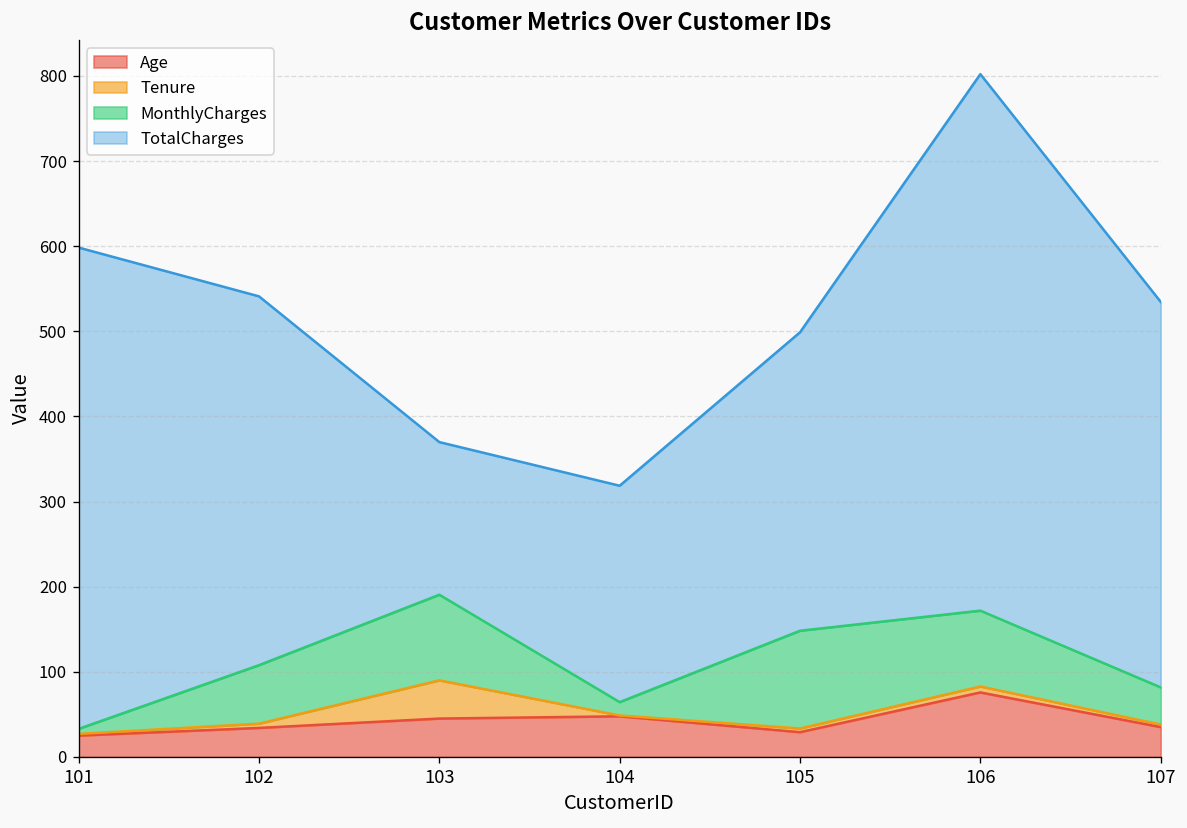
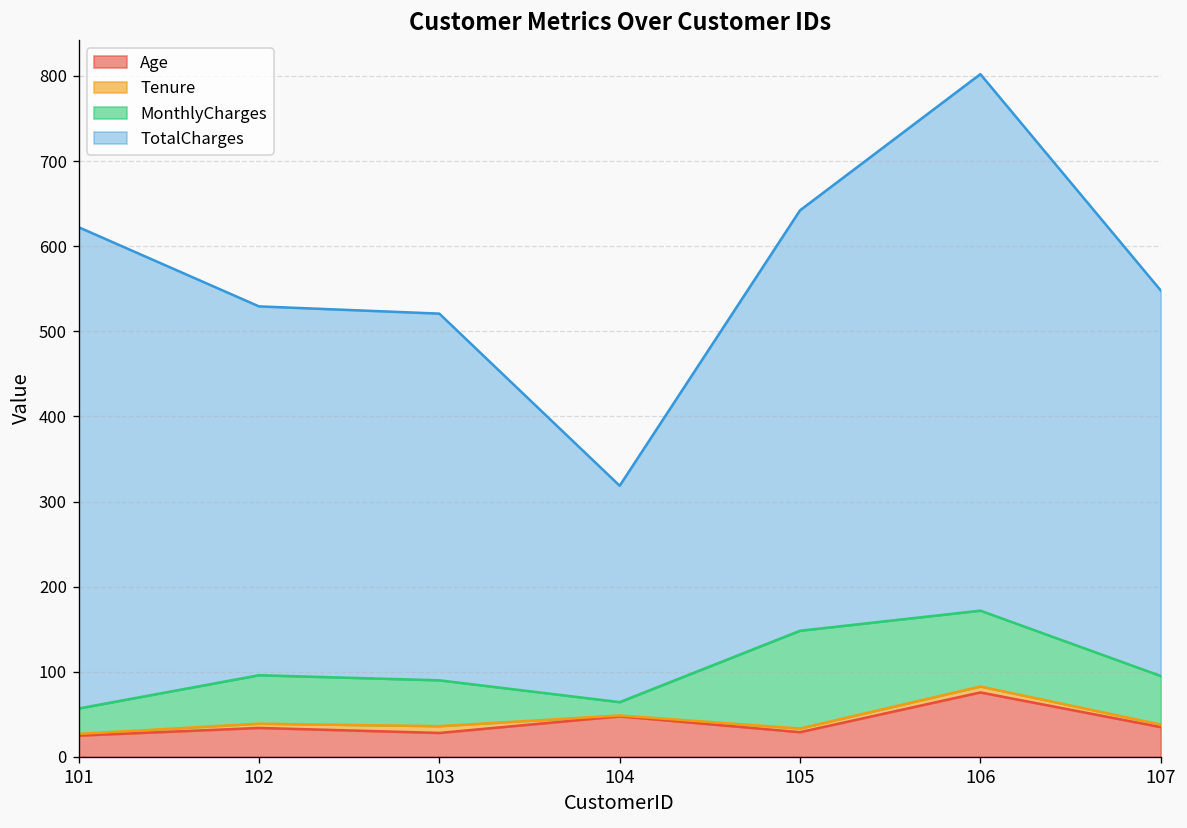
  {
    "Age": {
      "102": 30,
-     "103": 50,
+     "103": 30,
      "105": 30,
      "106": 80
    },
    "Tenure": {
      "102": 10,
-     "103": 40,
+     "103": 10,
      "105": 0,
      "106": 10
    },
    "MonthlyCharges": {
-     "101": 10,
-     "102": 70,
-     "103": 100,
+     "101": 30,
+     "102": 60,
+     "103": 50,
      "104": 20,
      "105": 110,
      "106": 90,
-     "107": 40
+     "107": 60
    },
    "TotalCharges": {
      "101": 570,
      "102": 430,
-     "103": 180,
+     "103": 430,
      "104": 250,
-     "105": 350,
+     "105": 490,
      "106": 630,
      "107": 450
    }
  }
